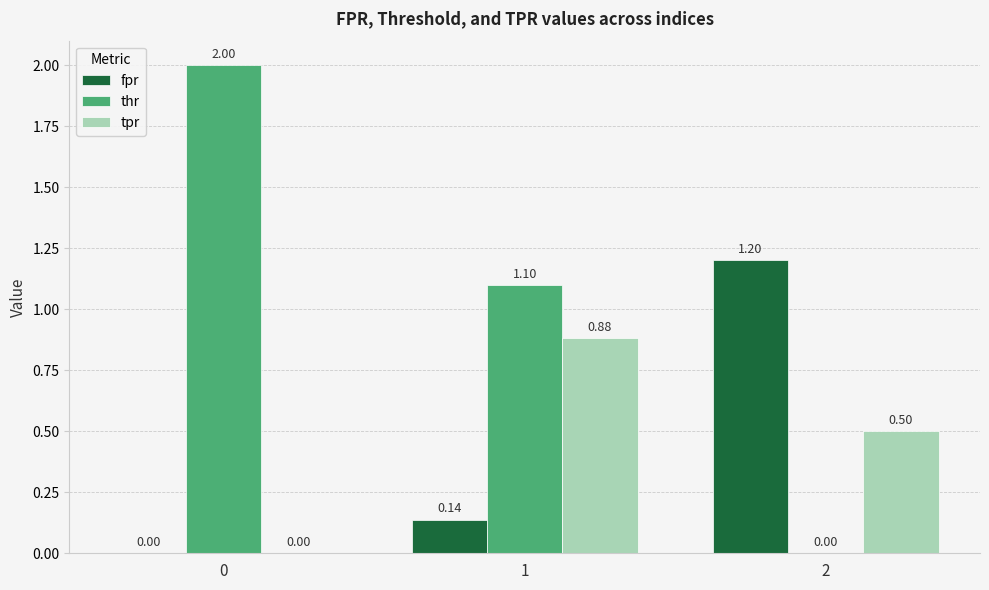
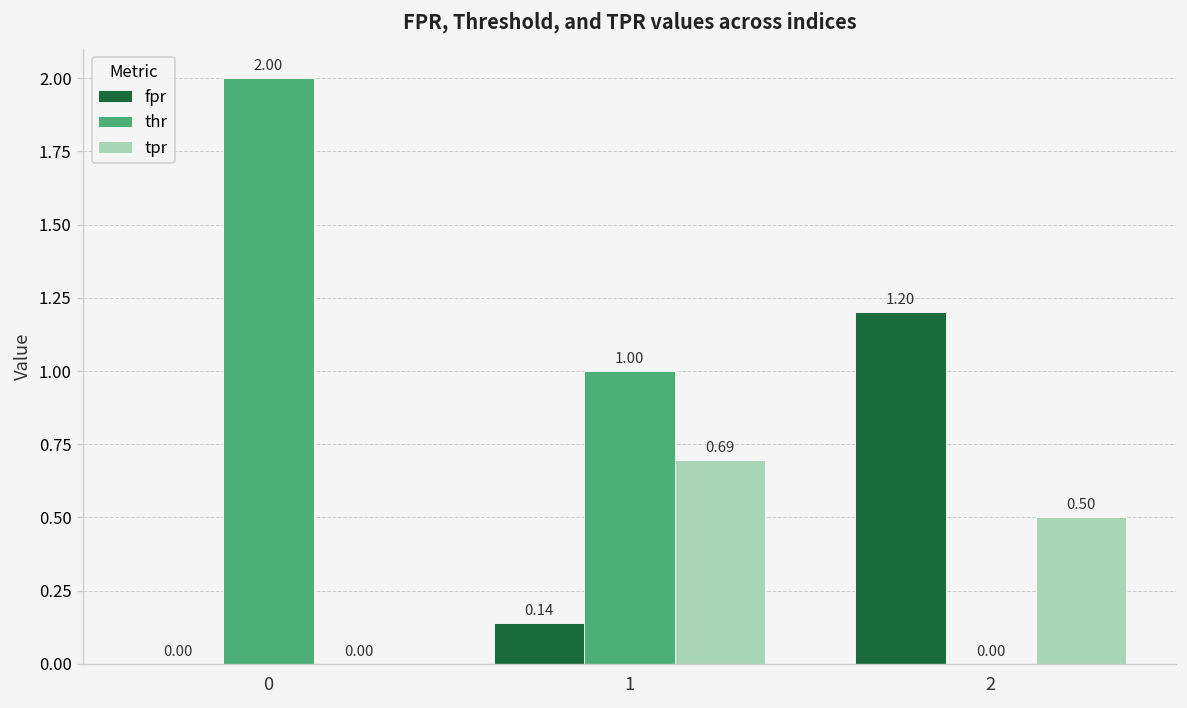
  {
    "fpr": {
      "0": 0.00,
      "1": 0.14,
      "2": 1.20
    },
    "thr": {
      "0": 2.00,
-     "1": 1.10,
+     "1": 1.00,
      "2": 0.00
    },
    "tpr": {
      "0": 0.00,
-     "1": 0.88,
+     "1": 0.69,
      "2": 0.50
    }
  }
